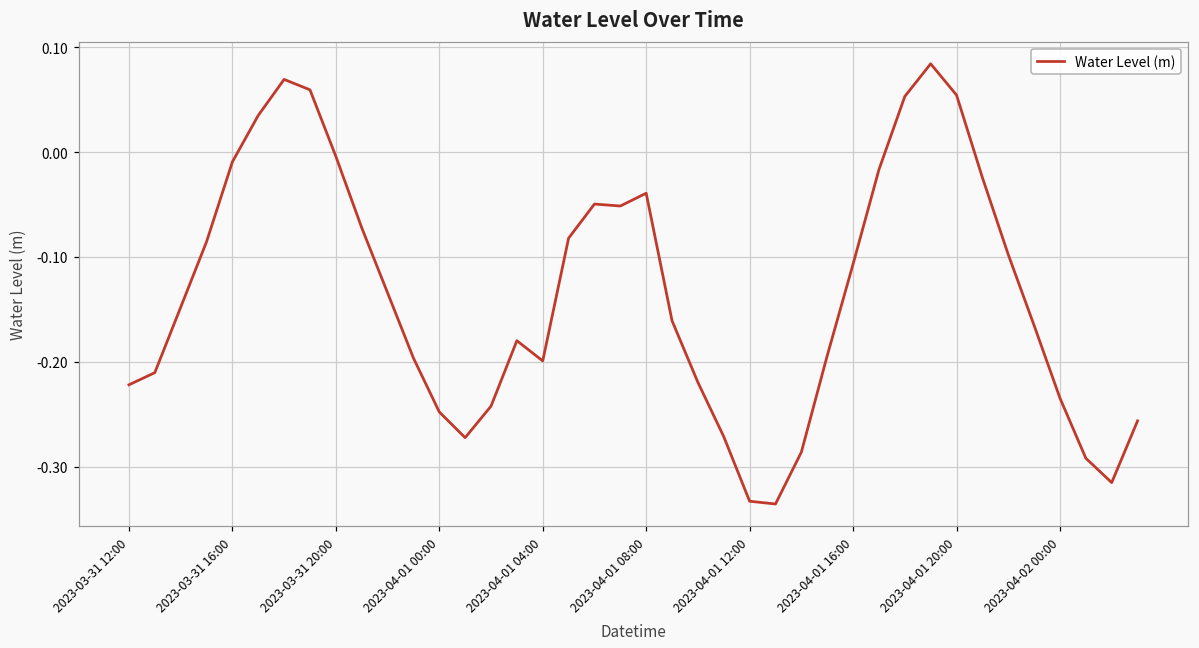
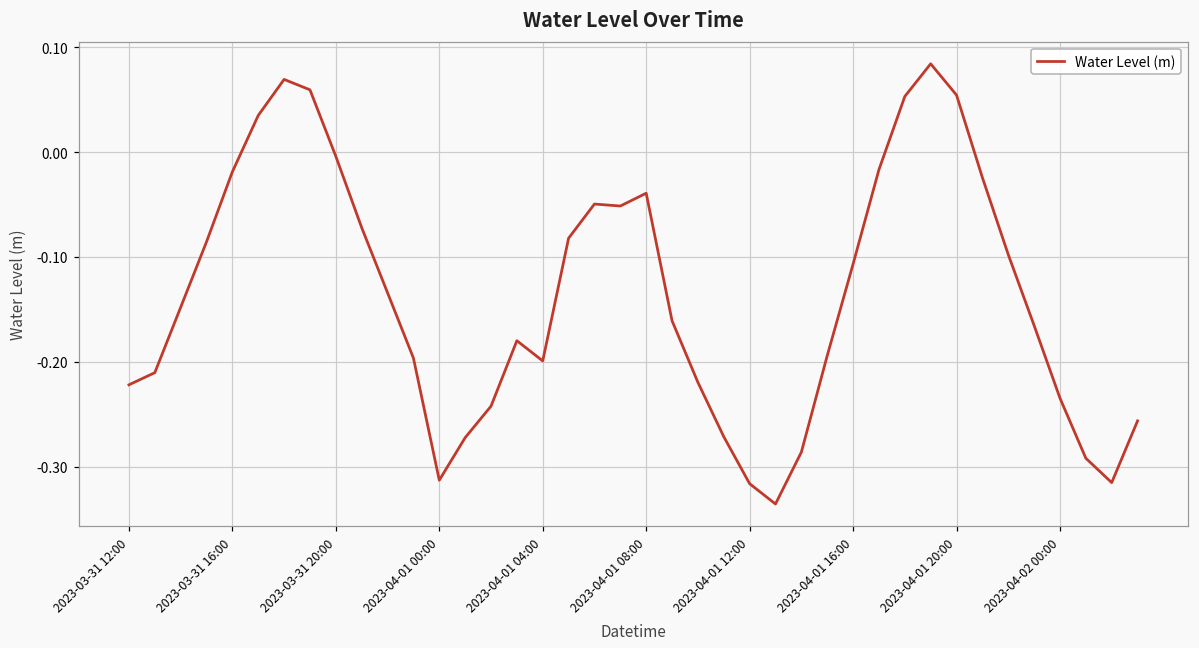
  {
    "2023-03-31 12:00": -0.22,
-   "2023-03-31 16:00": -0.01,
+   "2023-03-31 16:00": -0.02,
    "2023-03-31 20:00": 0.00,
-   "2023-04-01 00:00": -0.25,
+   "2023-04-01 00:00": -0.31,
    "2023-04-01 04:00": -0.20,
    "2023-04-01 08:00": -0.04,
-   "2023-04-01 12:00": -0.33,
+   "2023-04-01 12:00": -0.32,
    "2023-04-01 16:00": -0.11,
    "2023-04-01 20:00": 0.05,
    "2023-04-02 00:00": -0.23
  }
